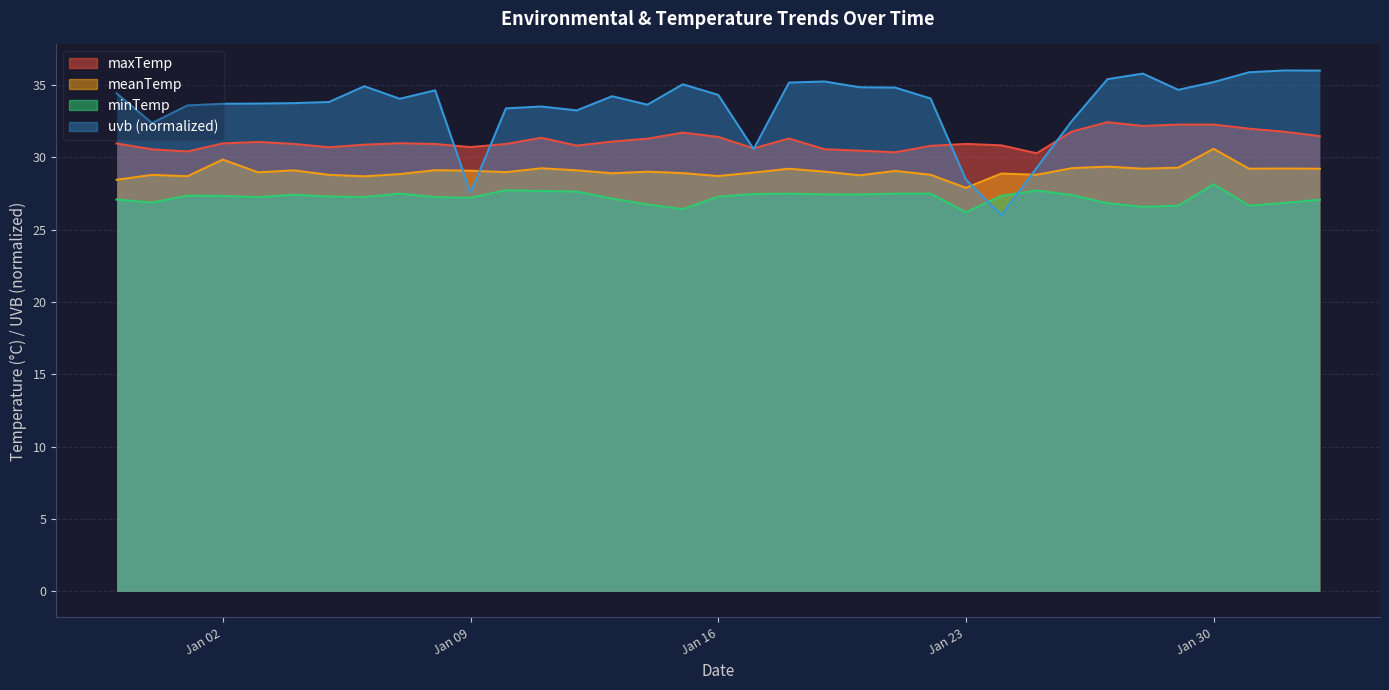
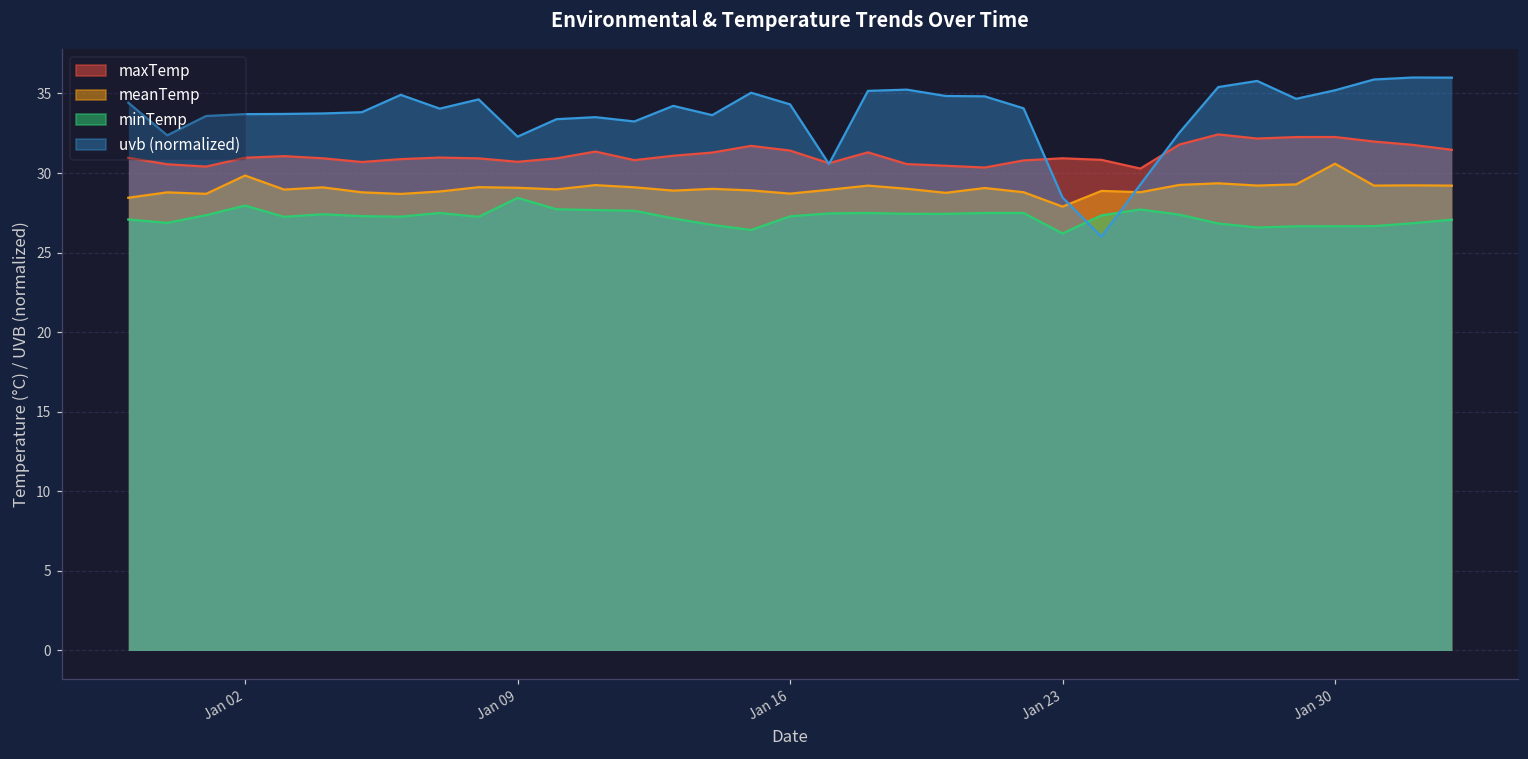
  {
    "maxTemp": {
      "Jan 02": 31.0,
      "Jan 09": 30.7,
      "Jan 16": 31.4,
      "Jan 23": 30.9,
      "Jan 30": 32.3
    },
    "meanTemp": {
      "Jan 02": 29.8,
      "Jan 09": 29.1,
      "Jan 16": 28.7,
      "Jan 23": 27.9,
      "Jan 30": 30.6
    },
    "minTemp": {
-     "Jan 02": 27.3,
-     "Jan 09": 27.2,
+     "Jan 02": 28.0,
+     "Jan 09": 28.4,
      "Jan 16": 27.3,
      "Jan 23": 26.2,
-     "Jan 30": 28.1
+     "Jan 30": 26.7
    },
    "uvb (normalized)": {
-     "Jan 09": 27.5,
+     "Jan 09": 32.3,
      "Jan 16": 34.3,
      "Jan 23": 28.5,
      "Jan 30": 35.2
    }
  }
